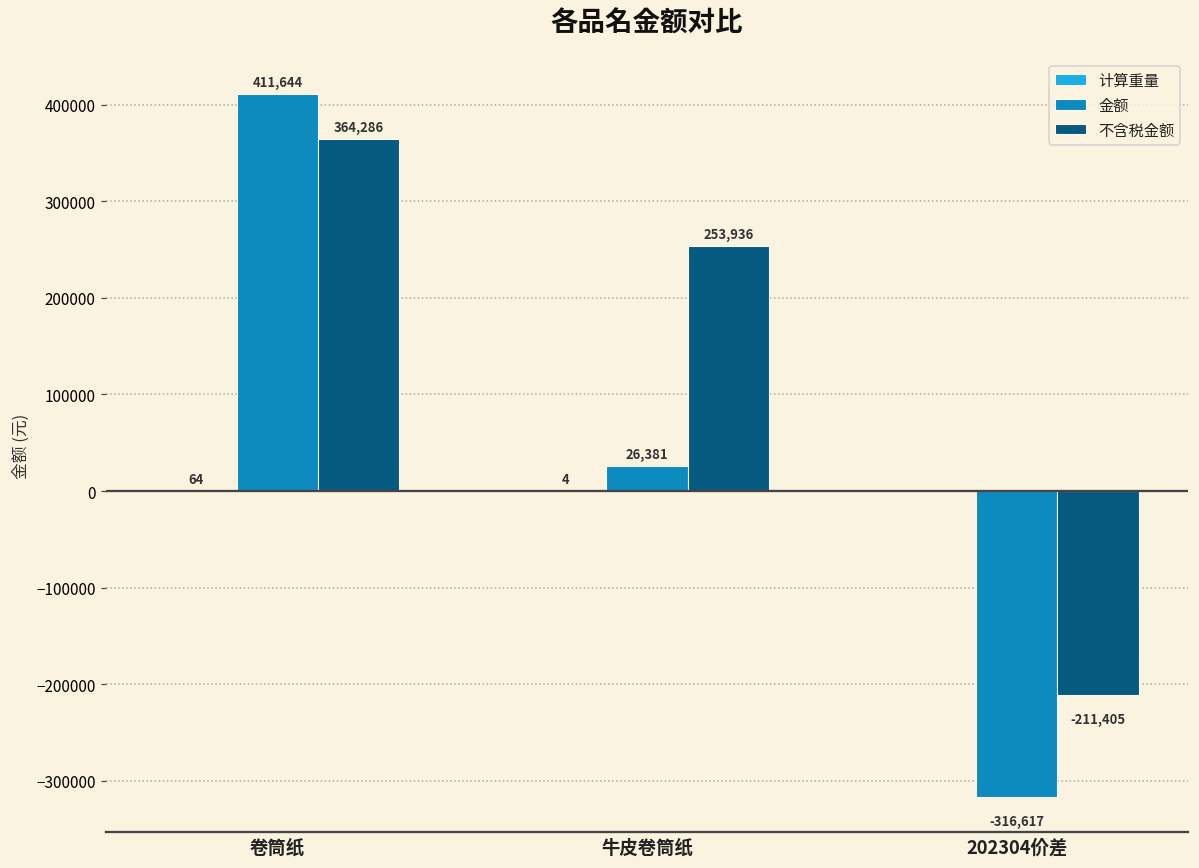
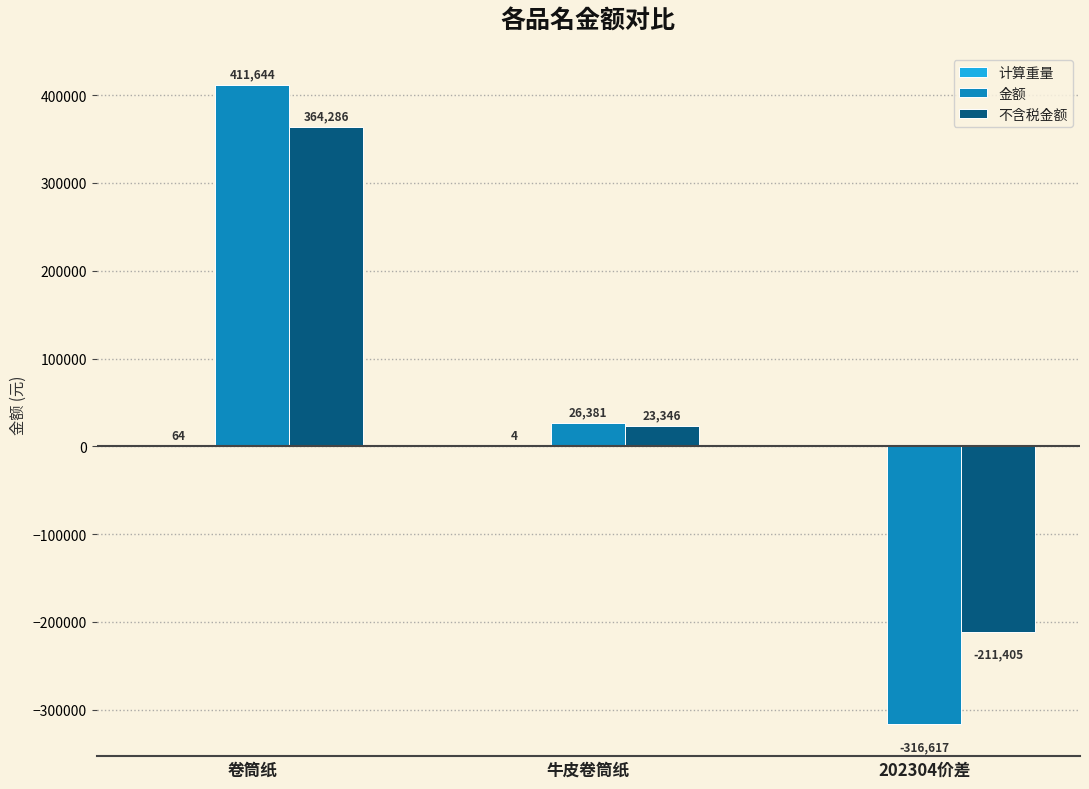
  {
    "不含税金额": {
      "卷筒纸": "364,286",
-     "牛皮卷筒纸": "253,936",
+     "牛皮卷筒纸": "23,346",
      "202304价差": "-211,405"
    }
  }
